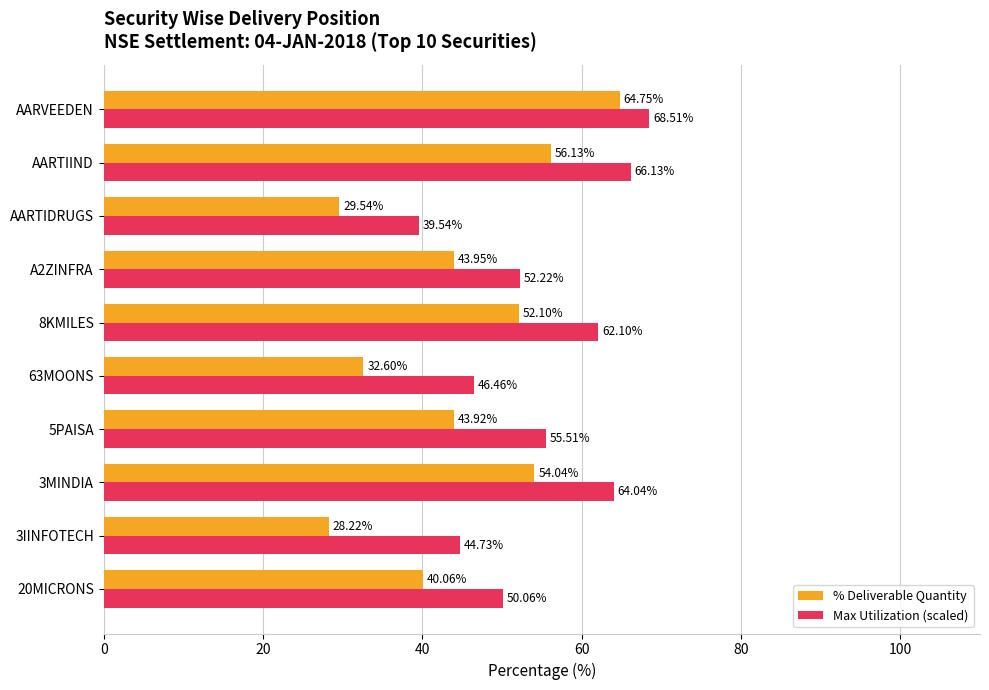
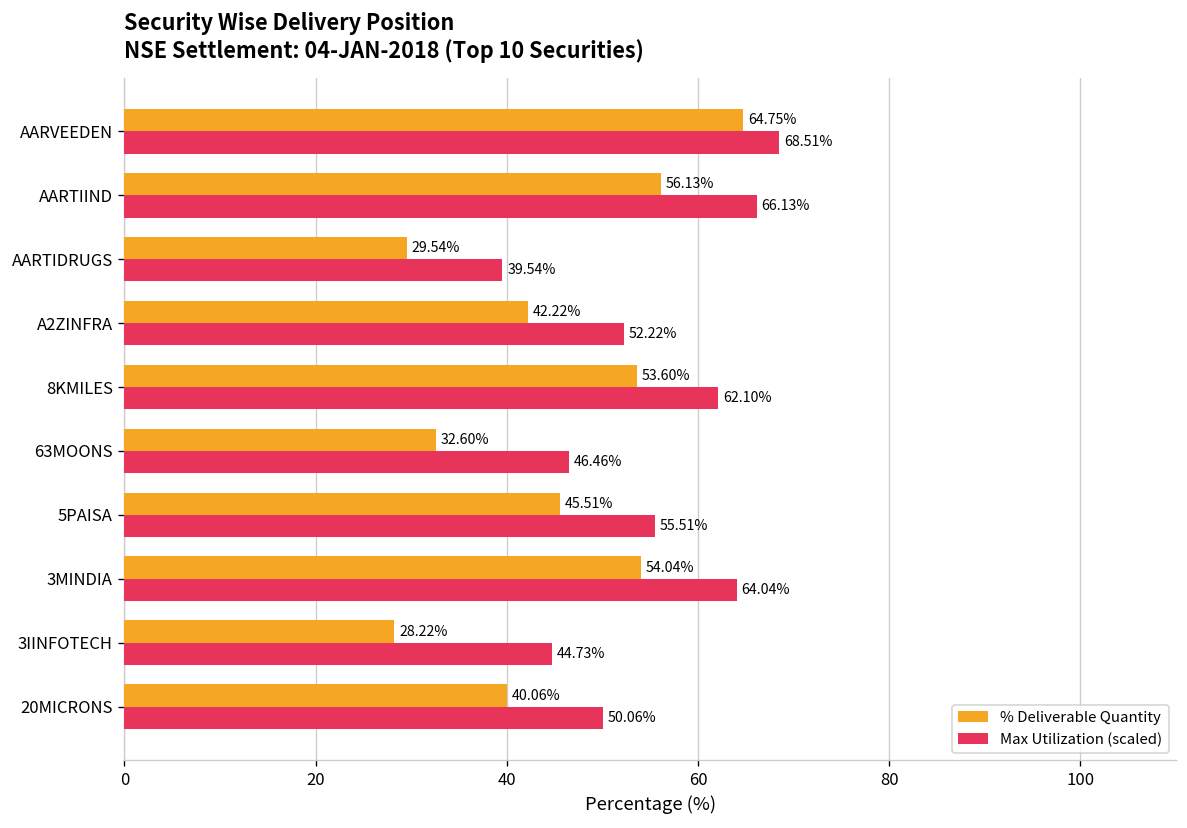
  {
    "% Deliverable Quantity": {
      "AARVEEDEN": "64.75%",
      "AARTIIND": "56.13%",
      "AARTIDRUGS": "29.54%",
-     "A2ZINFRA": "43.95%",
-     "8KMILES": "52.10%",
+     "A2ZINFRA": "42.22%",
+     "8KMILES": "53.60%",
      "63MOONS": "32.60%",
-     "5PAISA": "43.92%",
+     "5PAISA": "45.51%",
      "3MINDIA": "54.04%",
      "3IINFOTECH": "28.22%",
      "20MICRONS": "40.06%"
    },
    "Max Utilization (scaled)": {
      "AARVEEDEN": "68.51%",
      "AARTIIND": "66.13%",
      "AARTIDRUGS": "39.54%",
      "A2ZINFRA": "52.22%",
      "8KMILES": "62.10%",
      "63MOONS": "46.46%",
      "5PAISA": "55.51%",
      "3MINDIA": "64.04%",
      "3IINFOTECH": "44.73%",
      "20MICRONS": "50.06%"
    }
  }
